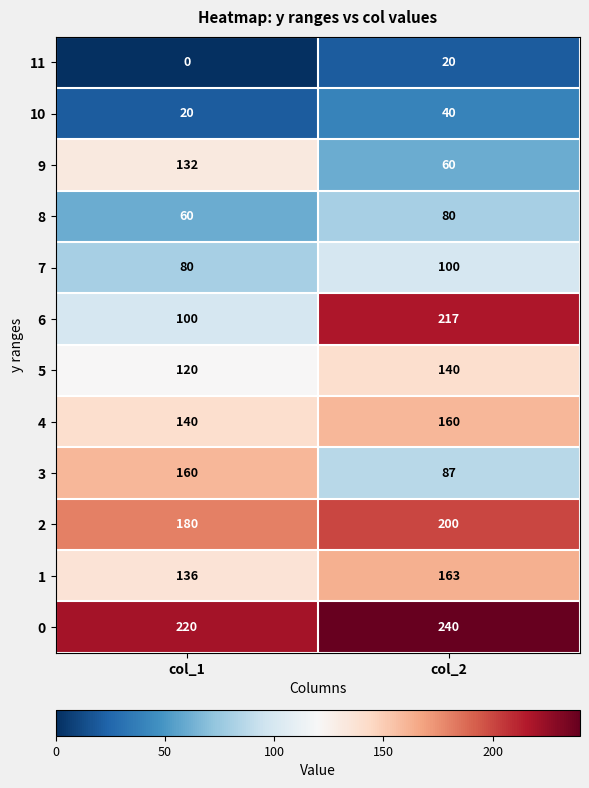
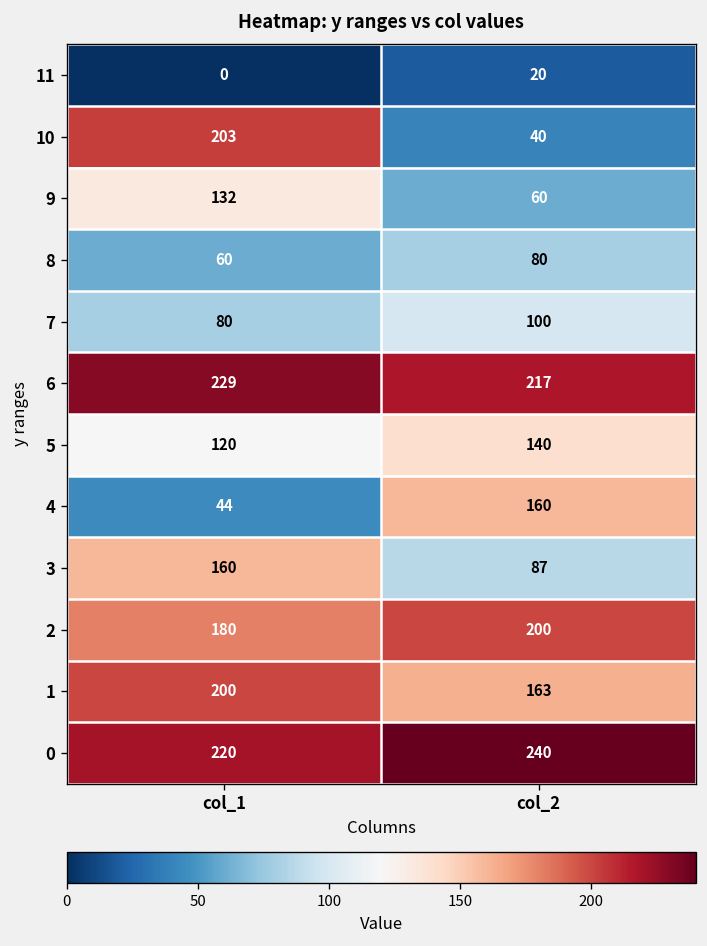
  {
    "11": {
      "col_1": 0,
      "col_2": 20
    },
    "10": {
-     "col_1": 20,
+     "col_1": 203,
      "col_2": 40
    },
    "9": {
      "col_1": 132,
      "col_2": 60
    },
    "8": {
      "col_1": 60,
      "col_2": 80
    },
    "7": {
      "col_1": 80,
      "col_2": 100
    },
    "6": {
-     "col_1": 100,
+     "col_1": 229,
      "col_2": 217
    },
    "5": {
      "col_1": 120,
      "col_2": 140
    },
    "4": {
-     "col_1": 140,
+     "col_1": 44,
      "col_2": 160
    },
    "3": {
      "col_1": 160,
      "col_2": 87
    },
    "2": {
      "col_1": 180,
      "col_2": 200
    },
    "1": {
-     "col_1": 136,
+     "col_1": 200,
      "col_2": 163
    },
    "0": {
      "col_1": 220,
      "col_2": 240
    }
  }
